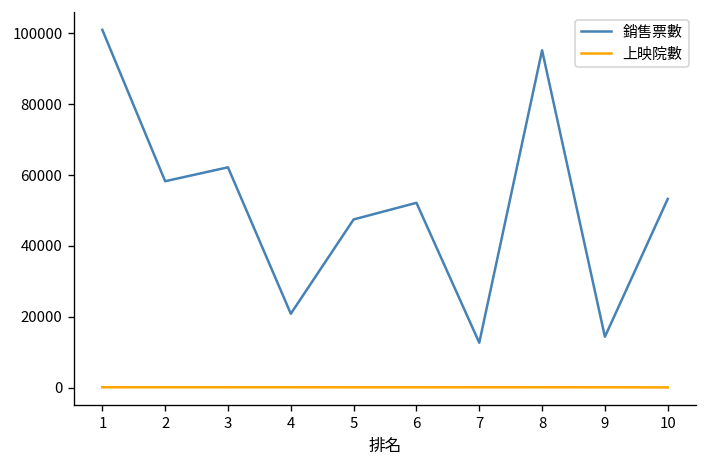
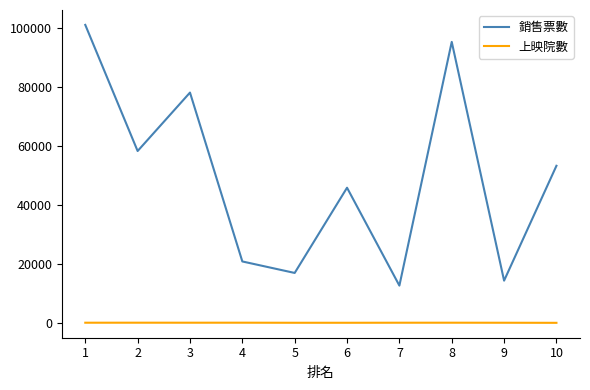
  {
    "銷售票數": {
      "1": 101000,
      "2": 58000,
-     "3": 62000,
+     "3": 78000,
      "4": 21000,
-     "5": 47000,
-     "6": 52000,
+     "5": 17000,
+     "6": 46000,
      "7": 13000,
      "8": 95000,
      "9": 14000,
      "10": 53000
    },
    "上映院數": {
      "1": 0,
      "2": 0,
      "3": 0,
      "4": 0,
      "5": 0,
      "6": 0,
      "7": 0,
      "8": 0,
      "9": 0,
      "10": 0
    }
  }
